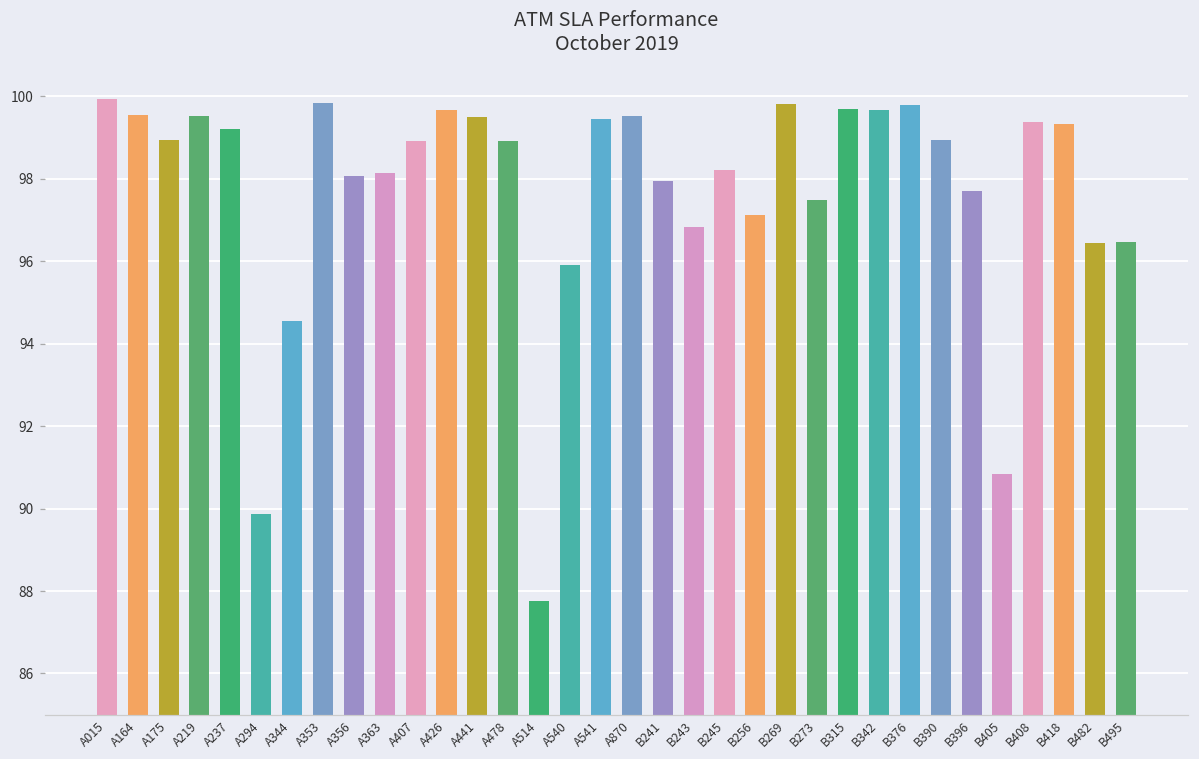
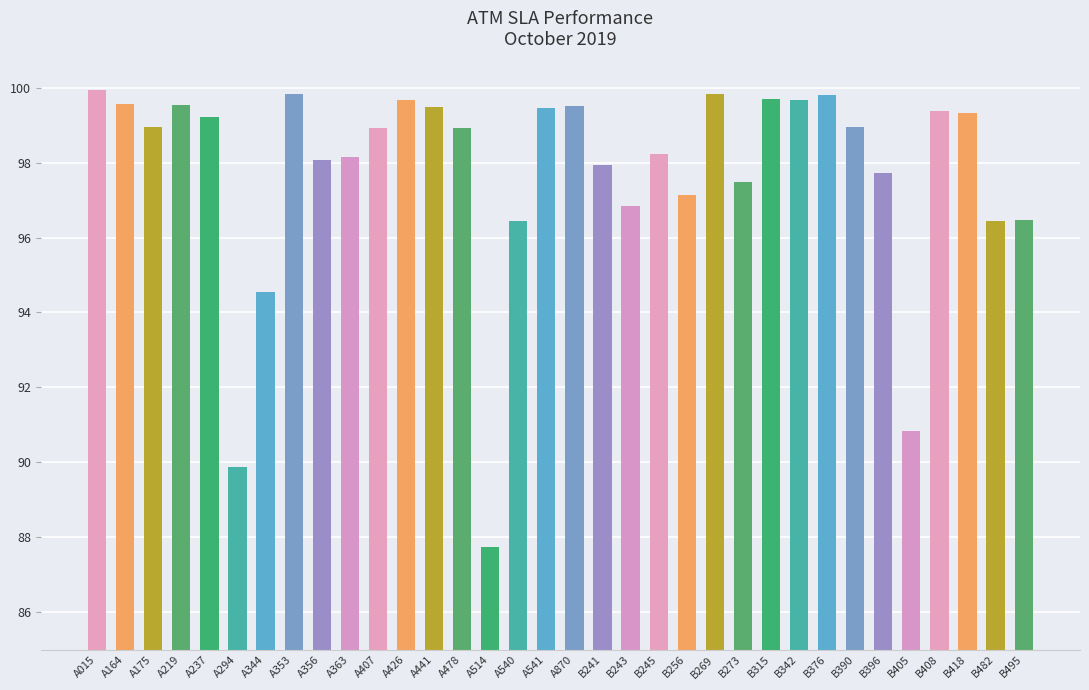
  {
    "A015": 99.9,
    "A164": 99.6,
    "A175": 98.9,
    "A219": 99.5,
    "A237": 99.2,
    "A294": 89.9,
    "A344": 94.6,
    "A353": 99.8,
    "A356": 98.1,
    "A363": 98.2,
    "A407": 98.9,
    "A426": 99.7,
    "A441": 99.5,
    "A478": 98.9,
    "A514": 87.8,
-   "A540": 95.9,
+   "A540": 96.4,
    "A541": 99.5,
    "A870": 99.5,
    "B241": 97.9,
    "B243": 96.8,
    "B245": 98.2,
    "B256": 97.1,
    "B269": 99.8,
    "B273": 97.5,
    "B315": 99.7,
    "B342": 99.7,
    "B376": 99.8,
    "B390": 98.9,
    "B396": 97.7,
    "B405": 90.9,
    "B408": 99.4,
    "B418": 99.3,
    "B482": 96.4,
    "B495": 96.5
  }
